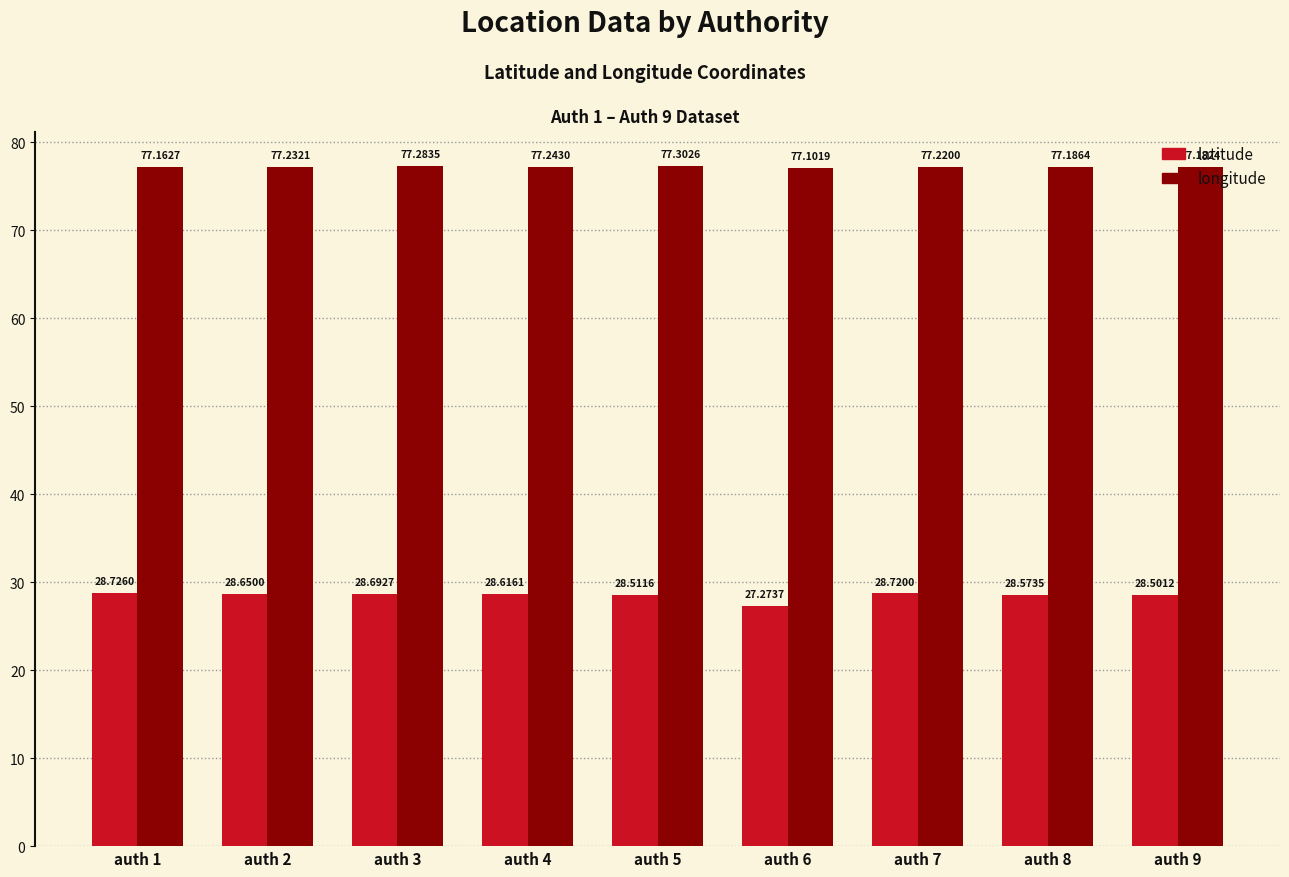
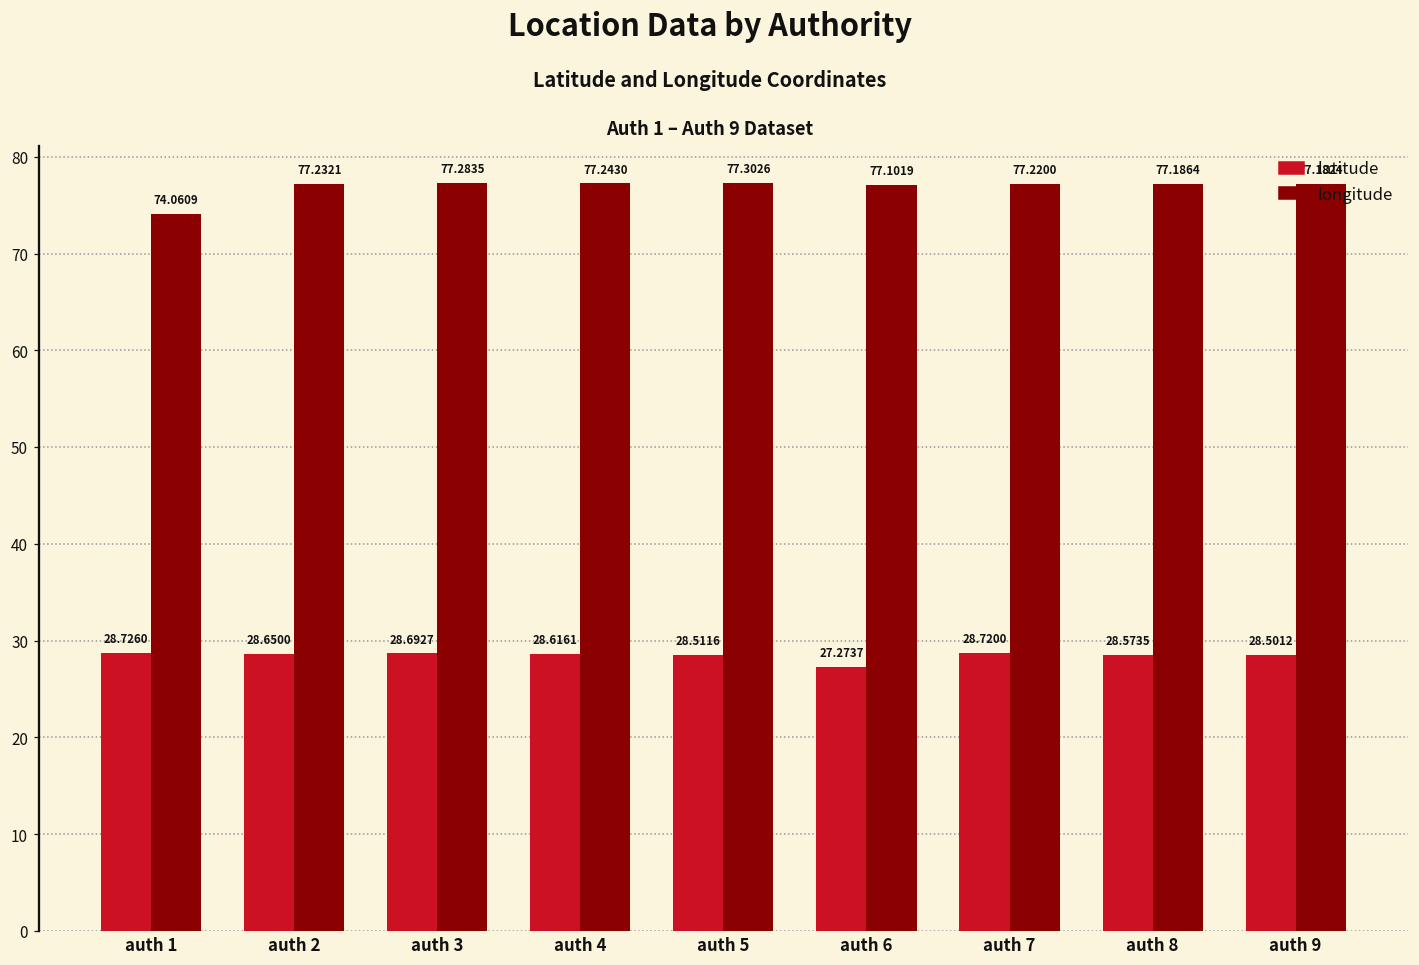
  {
    "latitude": {
      "auth 1": 28.7260,
      "auth 2": 28.6500,
      "auth 3": 28.6927,
      "auth 4": 28.6161,
      "auth 5": 28.5116,
      "auth 6": 27.2737,
      "auth 7": 28.7200,
      "auth 8": 28.5735,
      "auth 9": 28.5012
    },
    "longitude": {
-     "auth 1": 77.1627,
+     "auth 1": 74.0609,
      "auth 2": 77.2321,
      "auth 3": 77.2835,
      "auth 4": 77.2430,
      "auth 5": 77.3026,
      "auth 6": 77.1019,
      "auth 7": 77.2200,
      "auth 8": 77.1864,
      "auth 9": 77.1824
    }
  }
